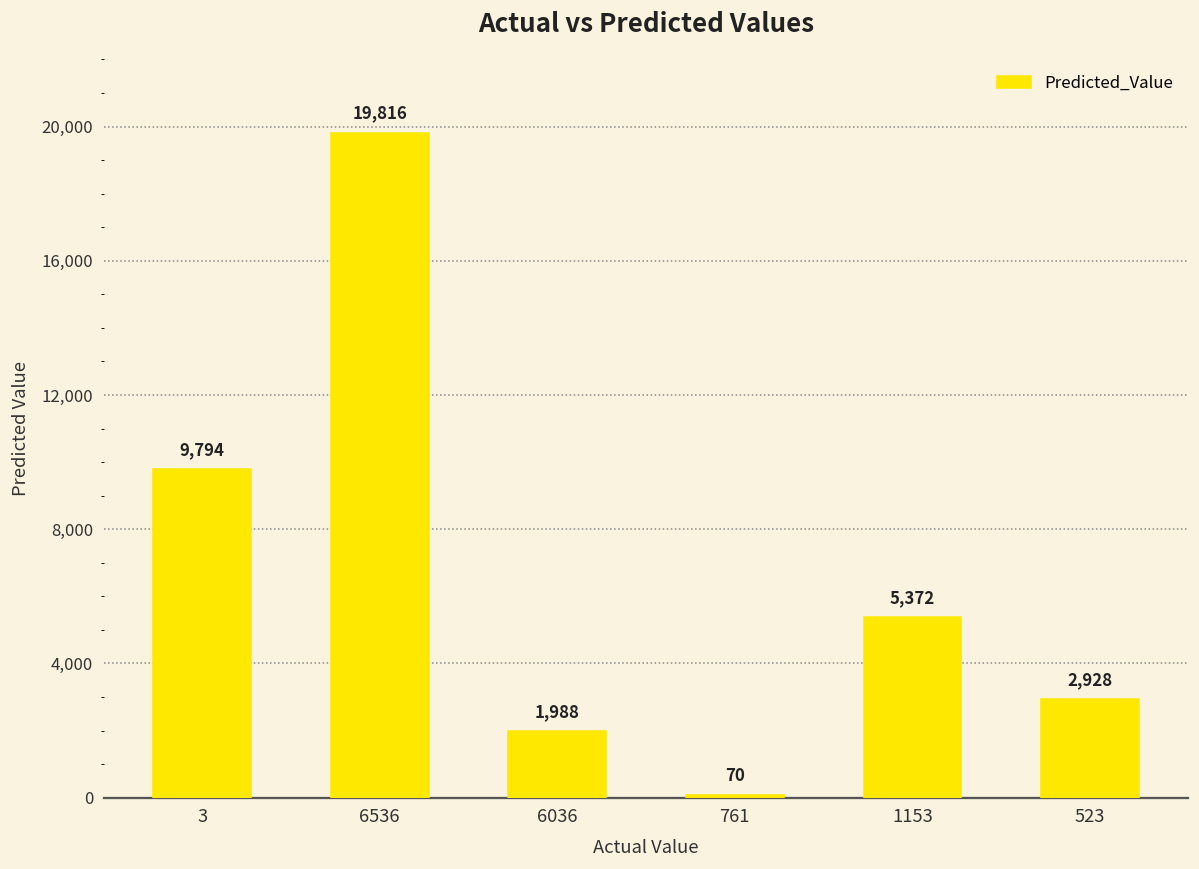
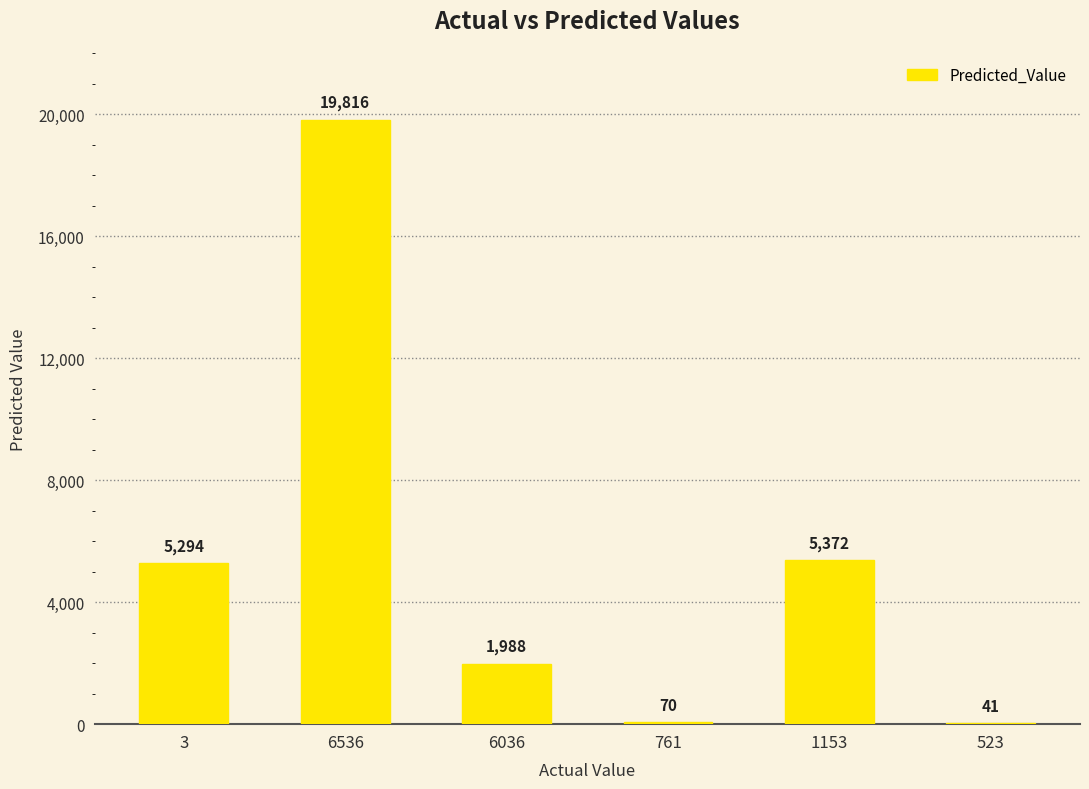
  {
-   "3": "9,794",
+   "3": "5,294",
    "6536": "19,816",
    "6036": "1,988",
    "761": "70",
    "1153": "5,372",
-   "523": "2,928"
+   "523": "41"
  }
